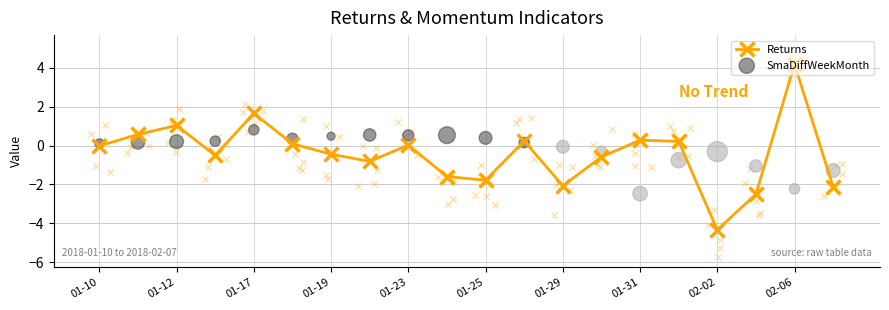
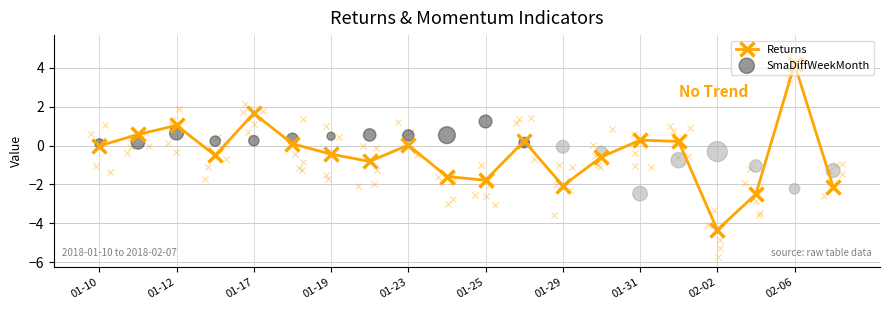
  {
    "SmaDiffWeekMonth": {
-     "01-12": 0.2,
-     "01-17": 0.8,
-     "01-25": 0.4
+     "01-12": 0.6,
+     "01-17": 0.2,
+     "01-25": 1.2
    }
  }
